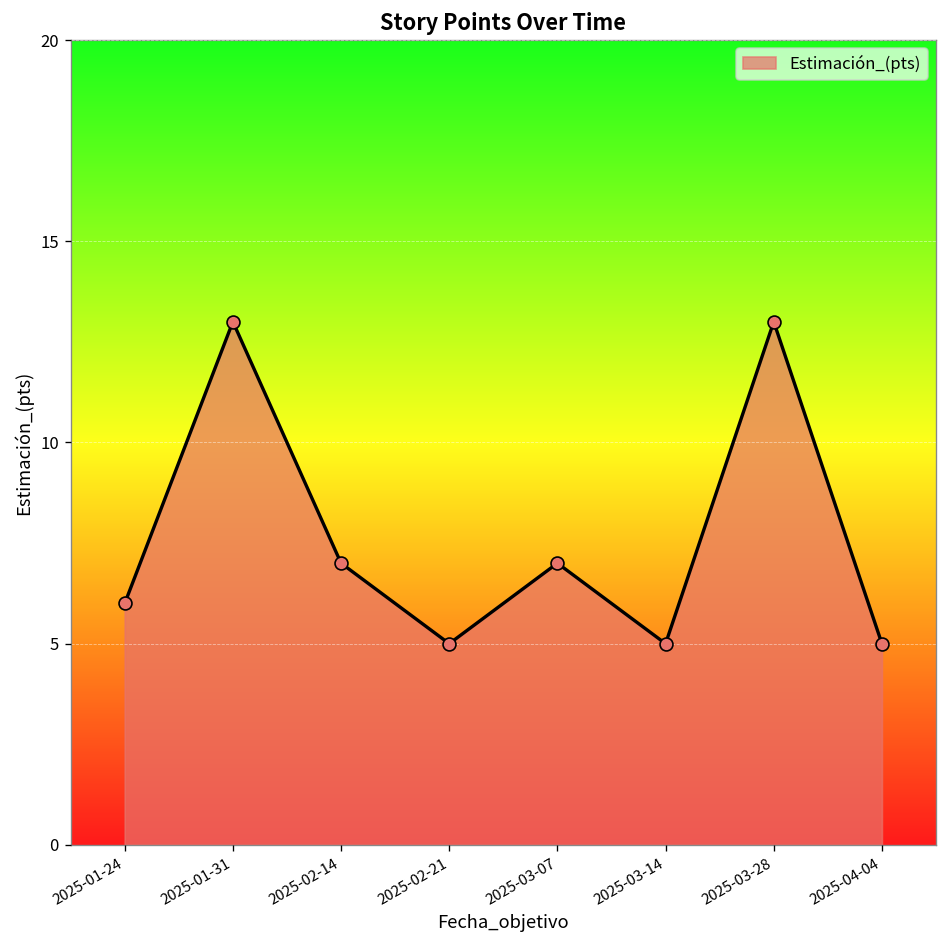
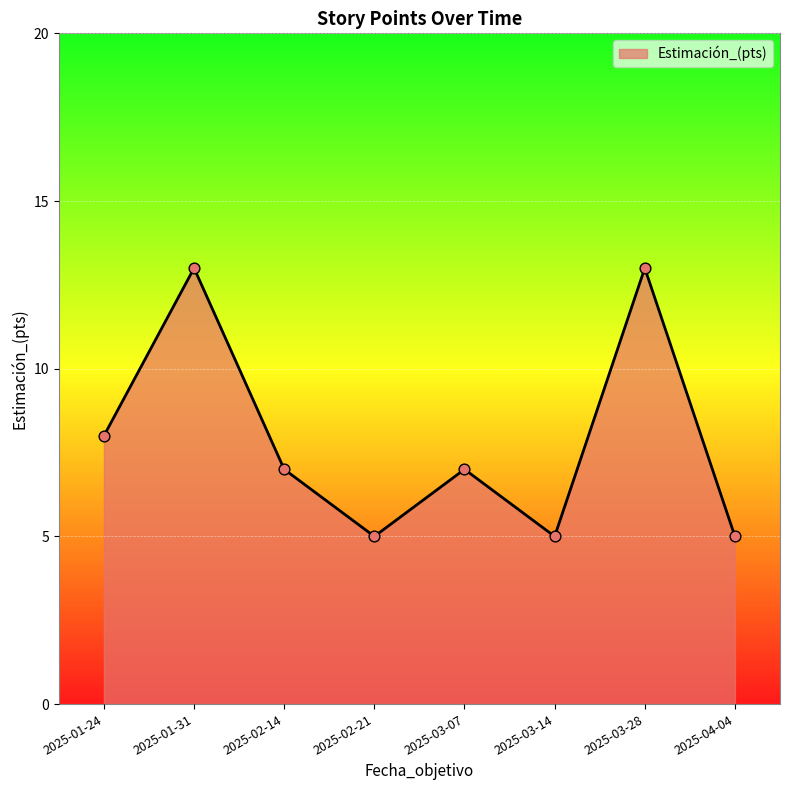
  {
-   "2025-01-24": 6,
+   "2025-01-24": 8,
    "2025-01-31": 13,
    "2025-02-14": 7,
    "2025-02-21": 5,
    "2025-03-07": 7,
    "2025-03-14": 5,
    "2025-03-28": 13,
    "2025-04-04": 5
  }
